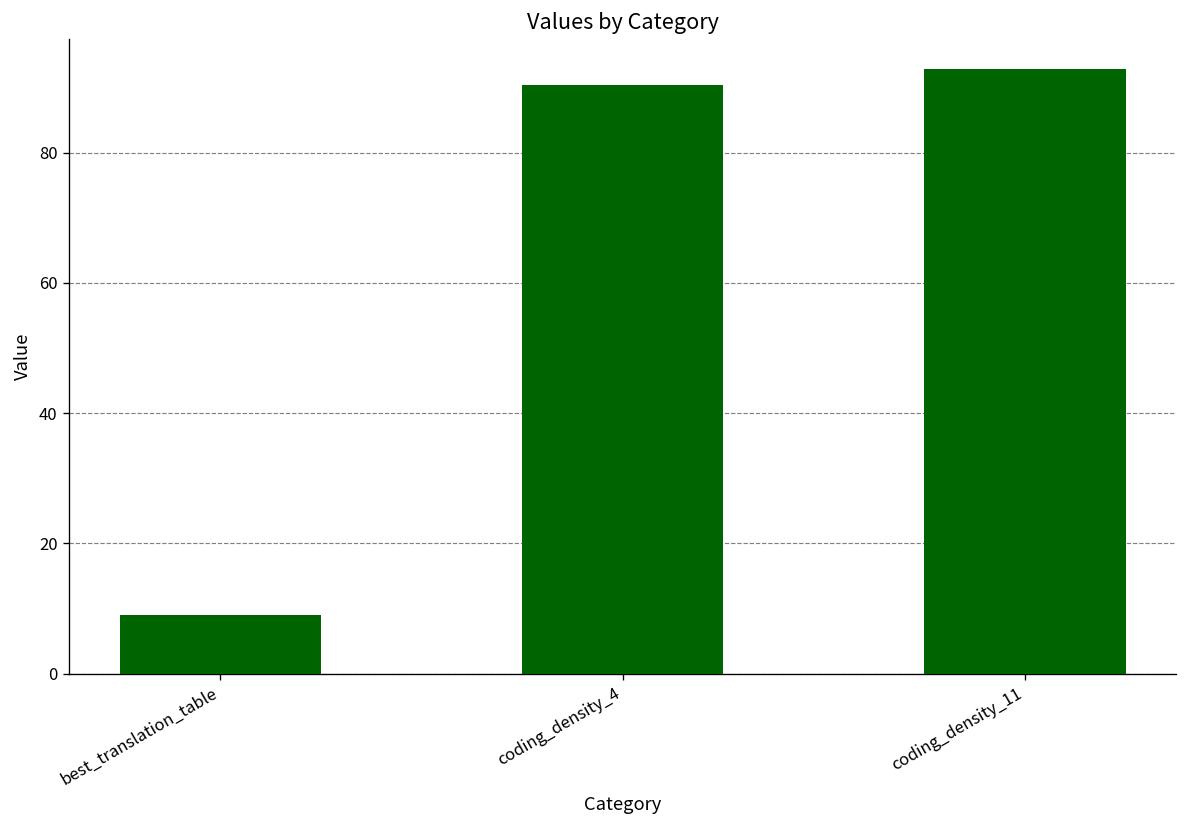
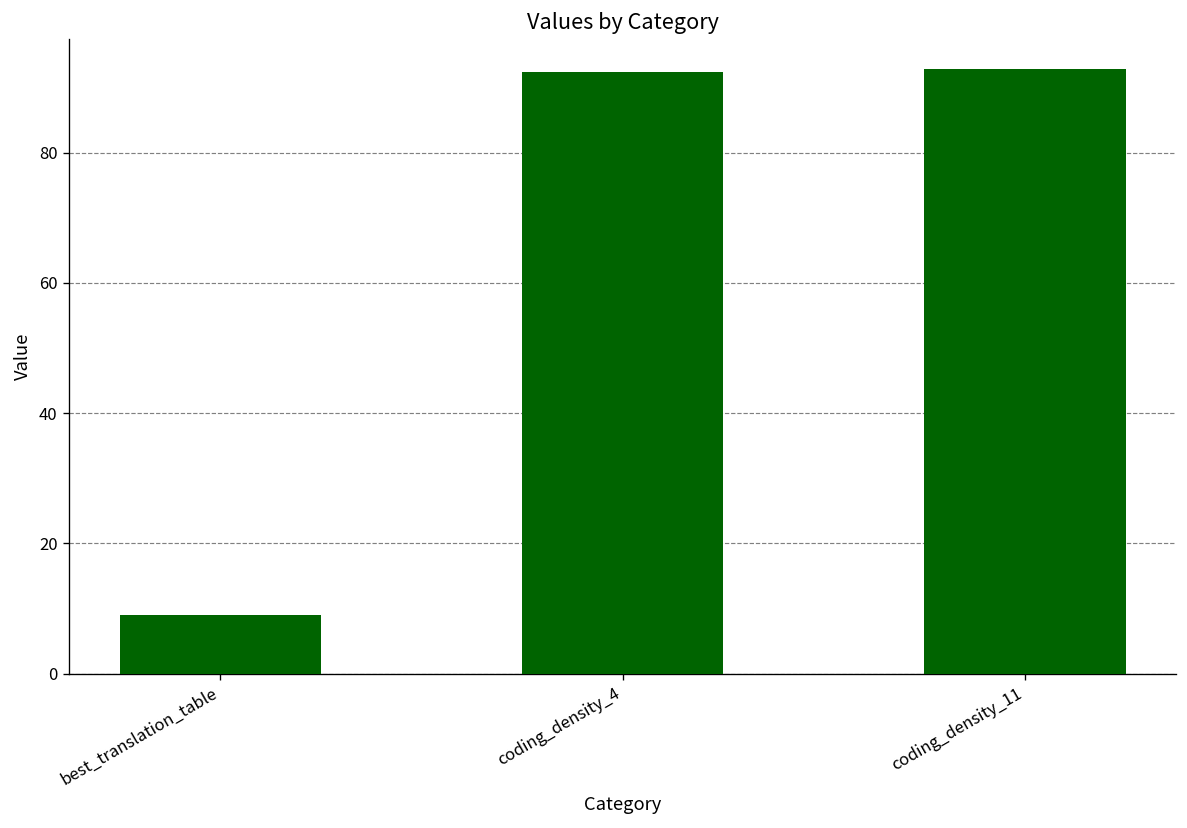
  {
    "best_translation_table": 9,
-   "coding_density_4": 90,
+   "coding_density_4": 92,
    "coding_density_11": 93
  }
